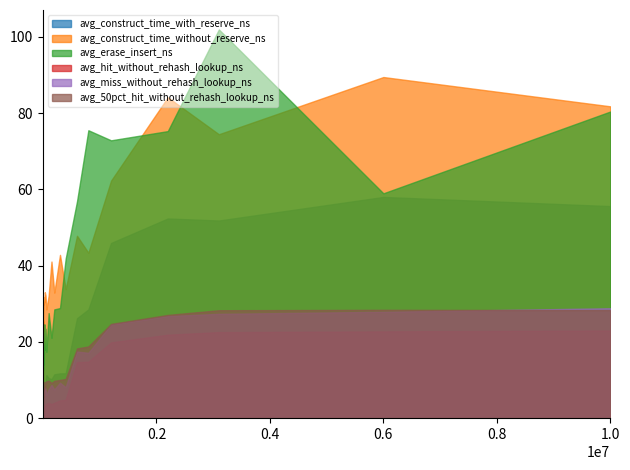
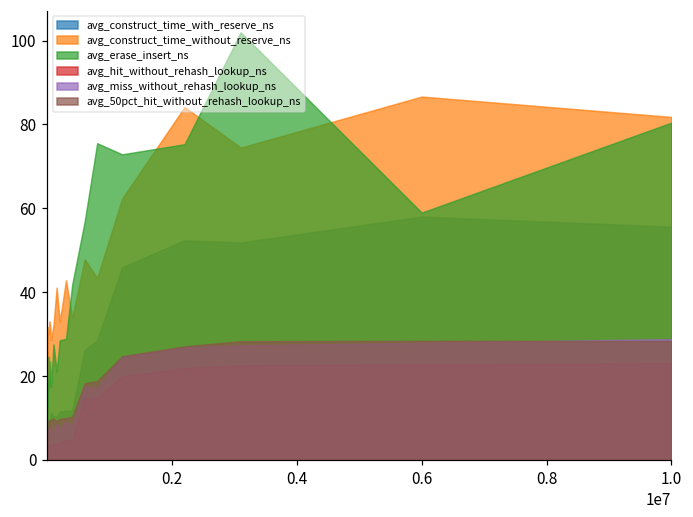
  {
    "avg_construct_time_with_reserve_ns": {
      "0.6": 58,
      "1.0": 56
    },
    "avg_construct_time_without_reserve_ns": {
-     "0.6": 89,
+     "0.6": 87,
      "1.0": 82
    },
    "avg_erase_insert_ns": {
      "0.6": 59,
      "1.0": 80
    },
    "avg_hit_without_rehash_lookup_ns": {
      "0.6": 23,
      "1.0": 23
    }
  }
